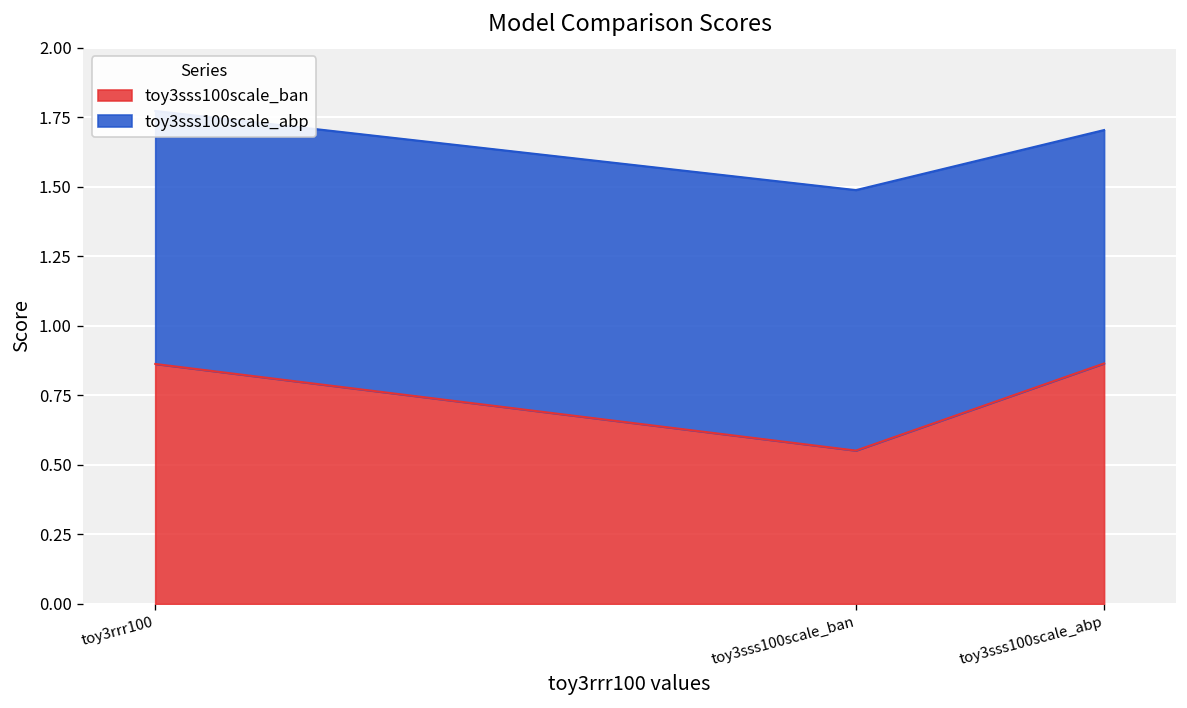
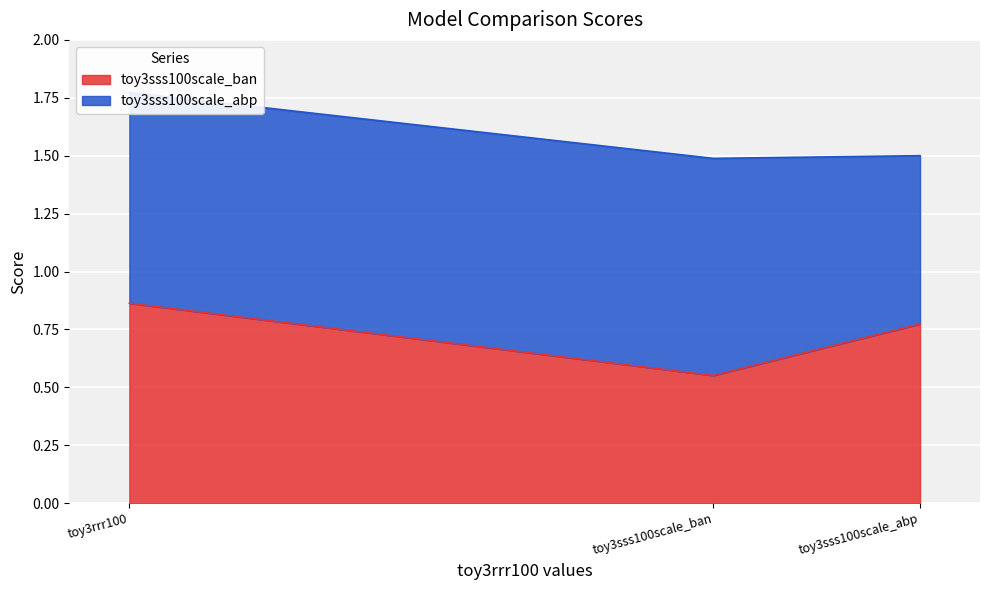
  {
    "toy3sss100scale_ban": {
      "toy3rrr100": 0.86,
      "toy3sss100scale_ban": 0.55,
-     "toy3sss100scale_abp": 0.87
+     "toy3sss100scale_abp": 0.77
    },
    "toy3sss100scale_abp": {
      "toy3sss100scale_ban": 0.94,
-     "toy3sss100scale_abp": 0.84
+     "toy3sss100scale_abp": 0.73
    }
  }
